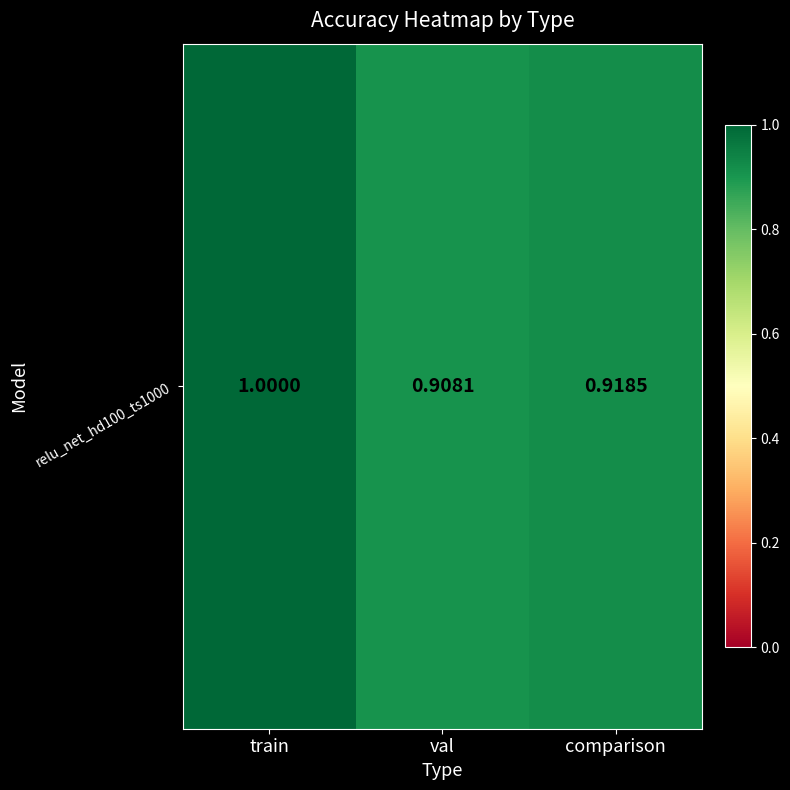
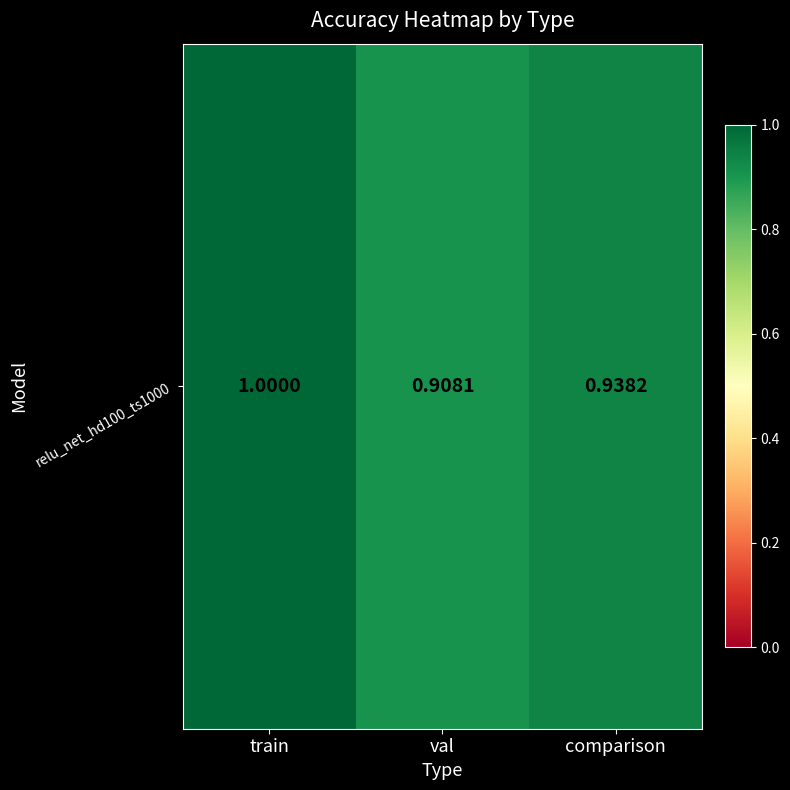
  {
    "relu_net_hd100_ts1000": {
      "train": 1.0000,
      "val": 0.9081,
-     "comparison": 0.9185
+     "comparison": 0.9382
    }
  }
